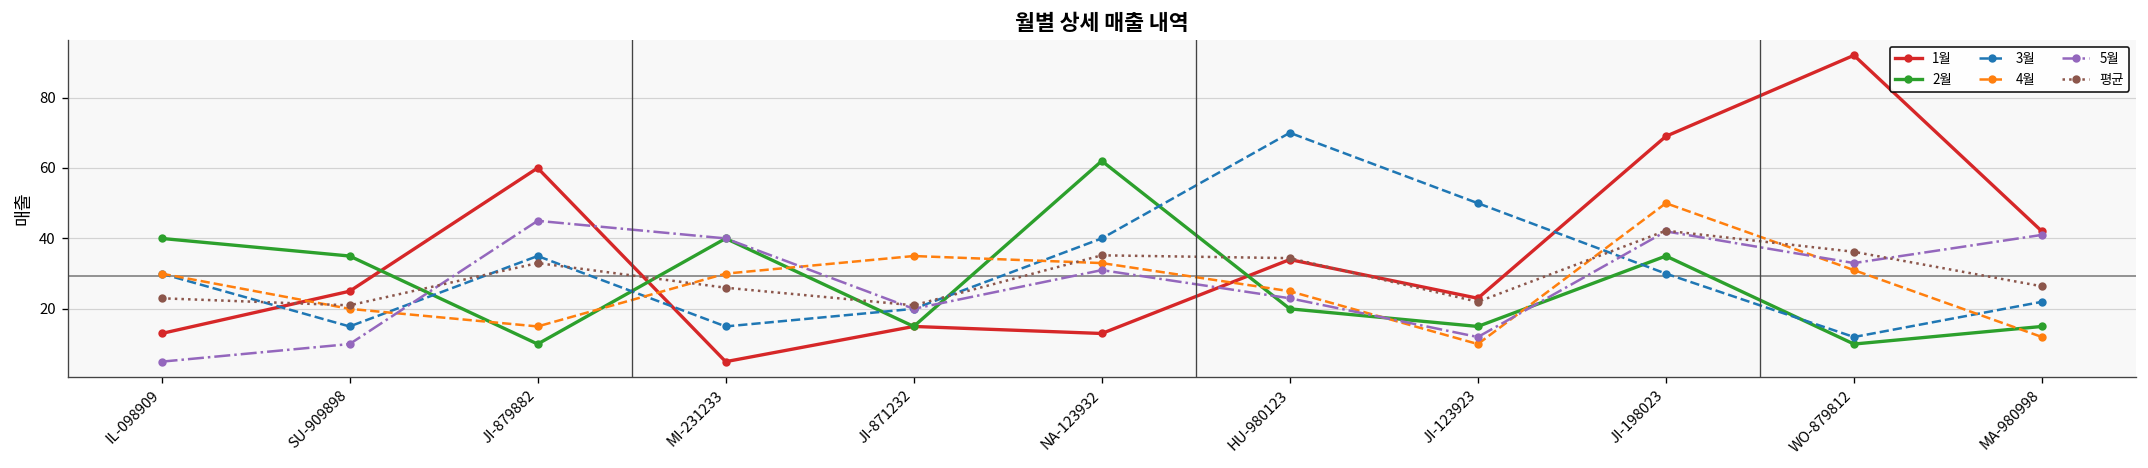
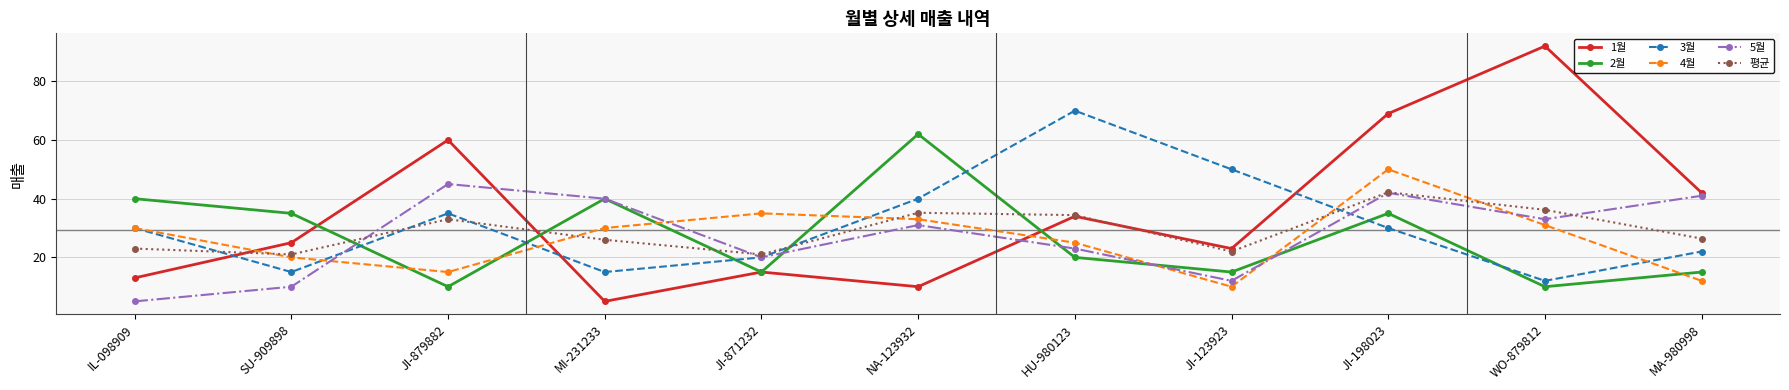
  {
    "1월": {
      "IL-098909": 13,
      "SU-909898": 25,
      "JI-879882": 60,
      "MI-231233": 5,
-     "NA-123932": 13,
+     "NA-123932": 10,
      "JI-123923": 23,
      "JI-198023": 69,
      "WO-879812": 92,
      "MA-980998": 42
    },
    "2월": {
      "IL-098909": 40,
      "SU-909898": 35,
      "JI-879882": 10,
      "NA-123932": 62,
      "HU-980123": 20,
      "JI-123923": 15,
      "JI-198023": 35,
      "WO-879812": 10,
      "MA-980998": 15
    },
    "3월": {
      "SU-909898": 15,
      "JI-879882": 35,
      "MI-231233": 15,
      "NA-123932": 40,
      "HU-980123": 70,
      "JI-123923": 50,
      "JI-198023": 30,
      "WO-879812": 12,
      "MA-980998": 22
    },
    "4월": {
      "SU-909898": 20,
      "JI-879882": 15,
      "MI-231233": 30,
      "JI-871232": 35,
      "NA-123932": 33,
      "HU-980123": 25,
      "JI-123923": 10,
      "JI-198023": 50,
      "WO-879812": 31,
      "MA-980998": 12
    },
    "5월": {
      "IL-098909": 5,
      "SU-909898": 10,
      "JI-879882": 45,
      "NA-123932": 31,
      "HU-980123": 23,
      "JI-123923": 12,
      "WO-879812": 33,
      "MA-980998": 41
    },
    "평균": {
      "IL-098909": 23,
      "SU-909898": 21,
      "JI-879882": 33,
      "MI-231233": 26,
      "JI-871232": 21,
      "NA-123932": 35,
      "JI-123923": 22,
      "WO-879812": 36,
      "MA-980998": 26
    }
  }
